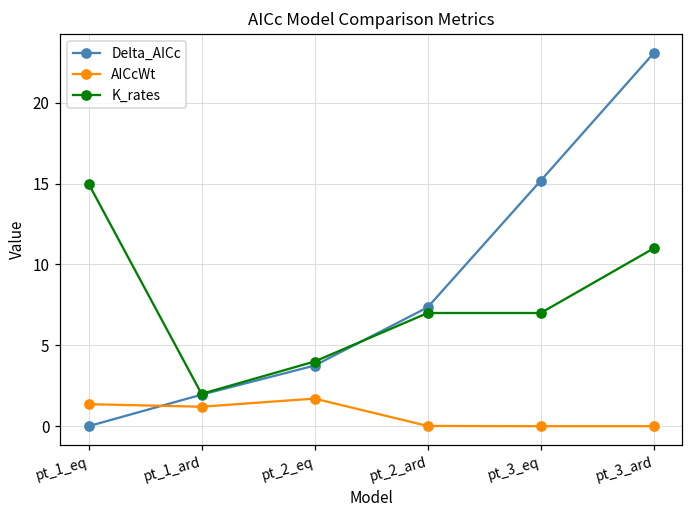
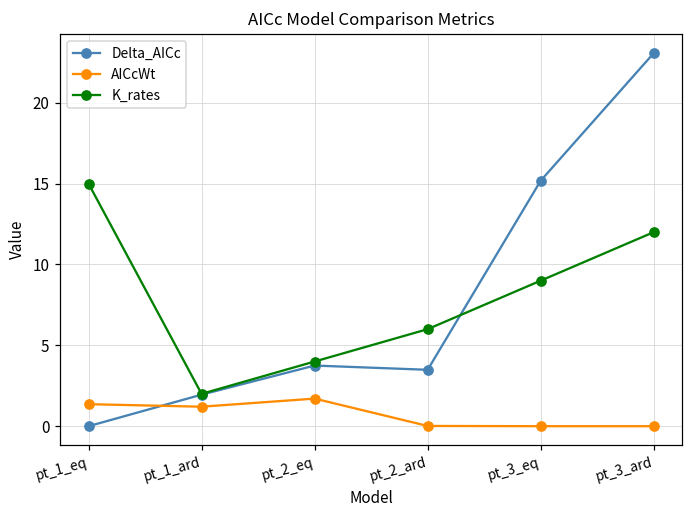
  {
    "Delta_AICc": {
      "pt_1_eq": 0.0,
      "pt_2_eq": 3.8,
-     "pt_2_ard": 7.4,
+     "pt_2_ard": 3.5,
      "pt_3_eq": 15.2,
      "pt_3_ard": 23.1
    },
    "AICcWt": {
      "pt_1_eq": 1.4,
      "pt_1_ard": 1.2,
      "pt_2_eq": 1.7,
      "pt_2_ard": 0.0,
      "pt_3_eq": 0.0,
      "pt_3_ard": 0.0
    },
    "K_rates": {
      "pt_1_eq": 15,
      "pt_2_eq": 4,
-     "pt_2_ard": 7,
-     "pt_3_eq": 7,
-     "pt_3_ard": 11
+     "pt_2_ard": 6,
+     "pt_3_eq": 9,
+     "pt_3_ard": 12
    }
  }
